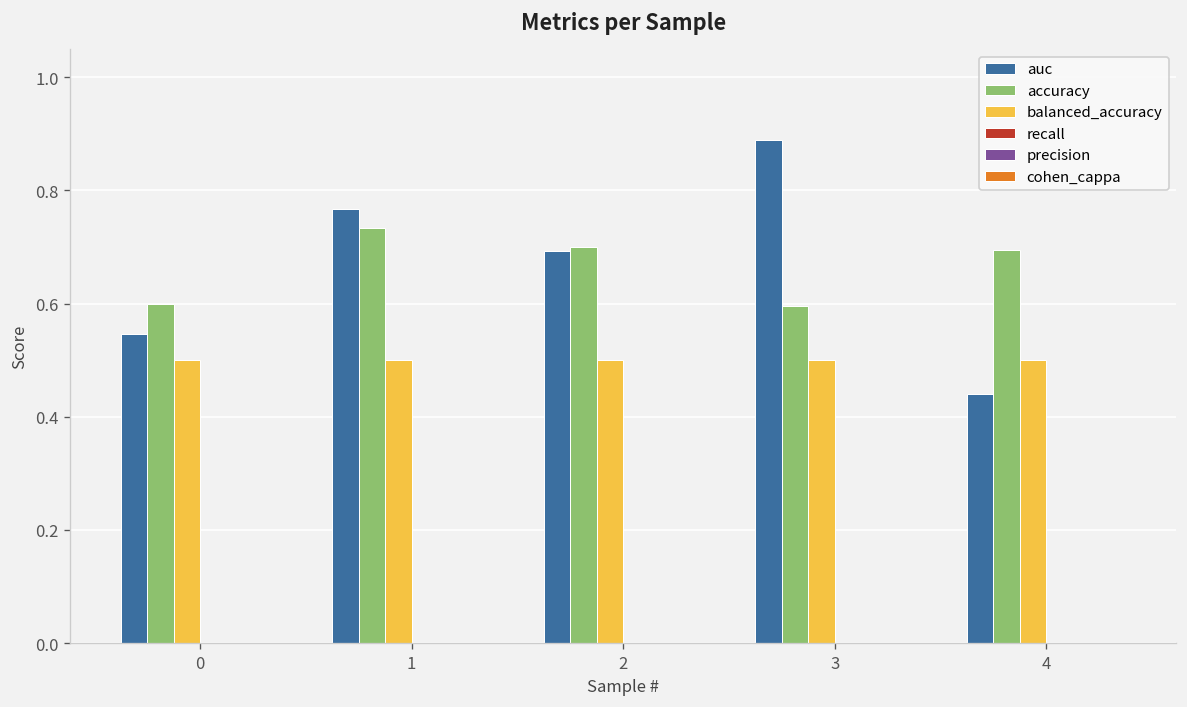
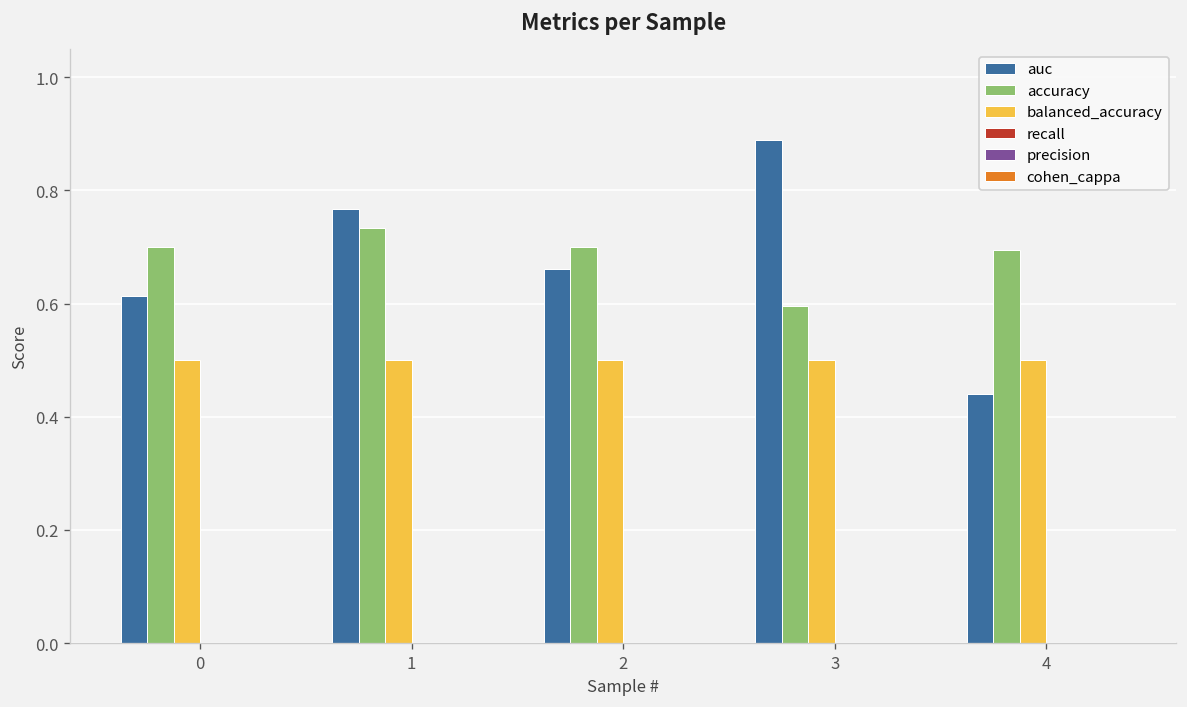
  {
    "auc": {
-     "0": 0.55,
+     "0": 0.61,
      "1": 0.77,
-     "2": 0.69,
+     "2": 0.66,
      "3": 0.89,
      "4": 0.44
    },
    "accuracy": {
-     "0": 0.6,
+     "0": 0.7,
      "1": 0.73,
      "2": 0.7,
      "3": 0.6,
      "4": 0.7
    },
    "balanced_accuracy": {
      "0": 0.50,
      "1": 0.50,
      "2": 0.50,
      "3": 0.50,
      "4": 0.50
    },
    "recall": {
      "0": 0.00,
      "1": 0.00,
      "2": 0.00,
      "3": 0.00,
      "4": 0.00
    },
    "precision": {
      "0": 0.00,
      "1": 0.00,
      "2": 0.00,
      "3": 0.00,
      "4": 0.00
    },
    "cohen_cappa": {
      "0": 0.00,
      "1": 0.00,
      "2": 0.00,
      "3": 0.00,
      "4": 0.00
    }
  }
